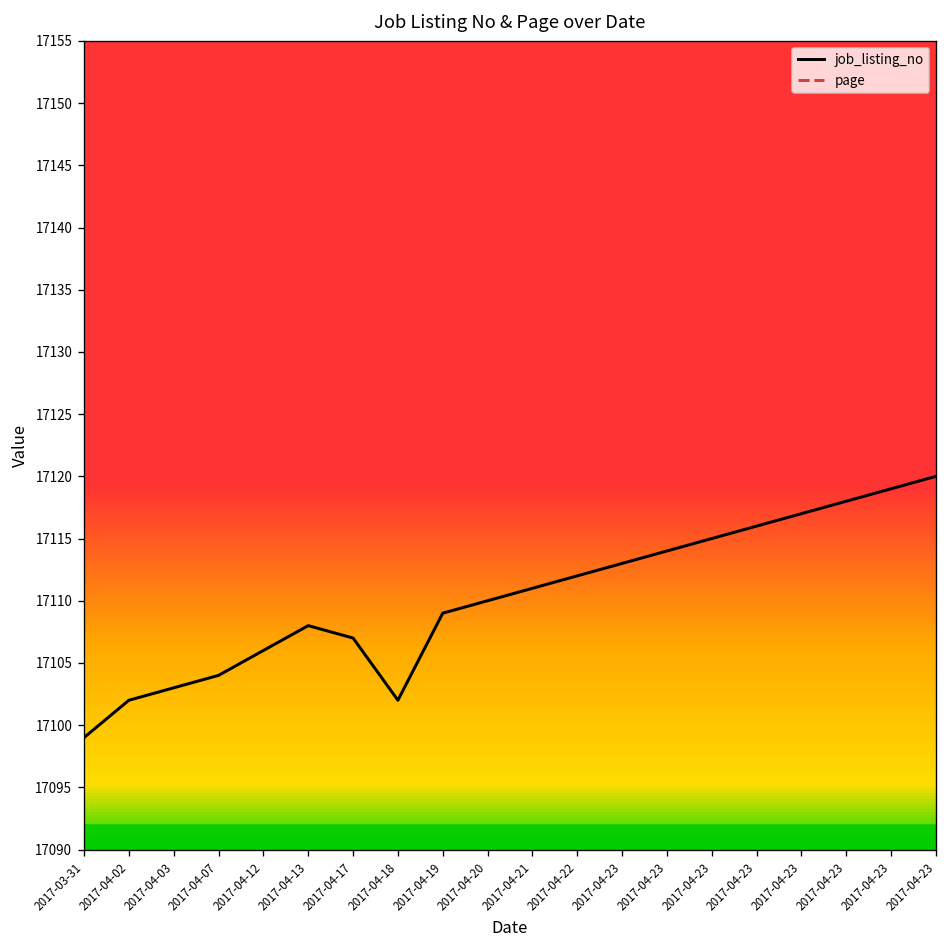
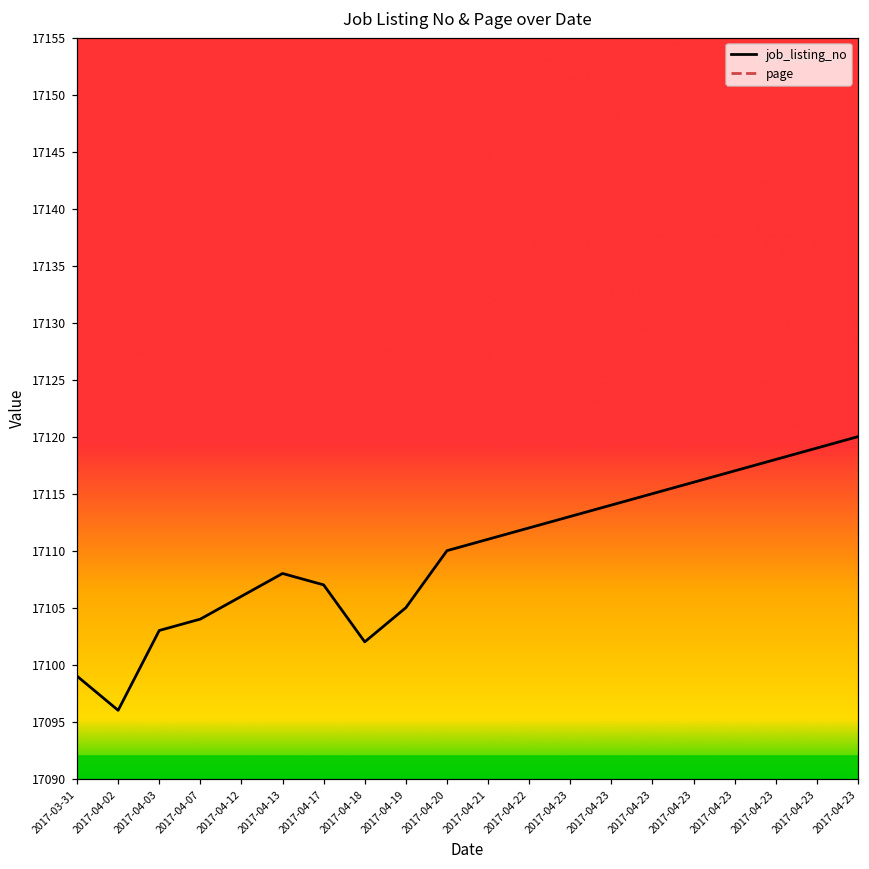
  {
    "job_listing_no": {
      "2017-03-31": 17099,
-     "2017-04-02": 17102,
+     "2017-04-02": 17096,
      "2017-04-03": 17103,
      "2017-04-07": 17104,
      "2017-04-12": 17106,
      "2017-04-13": 17108,
      "2017-04-17": 17107,
      "2017-04-18": 17102,
-     "2017-04-19": 17109,
+     "2017-04-19": 17105,
      "2017-04-20": 17110,
      "2017-04-21": 17111,
      "2017-04-22": 17112
    }
  }
